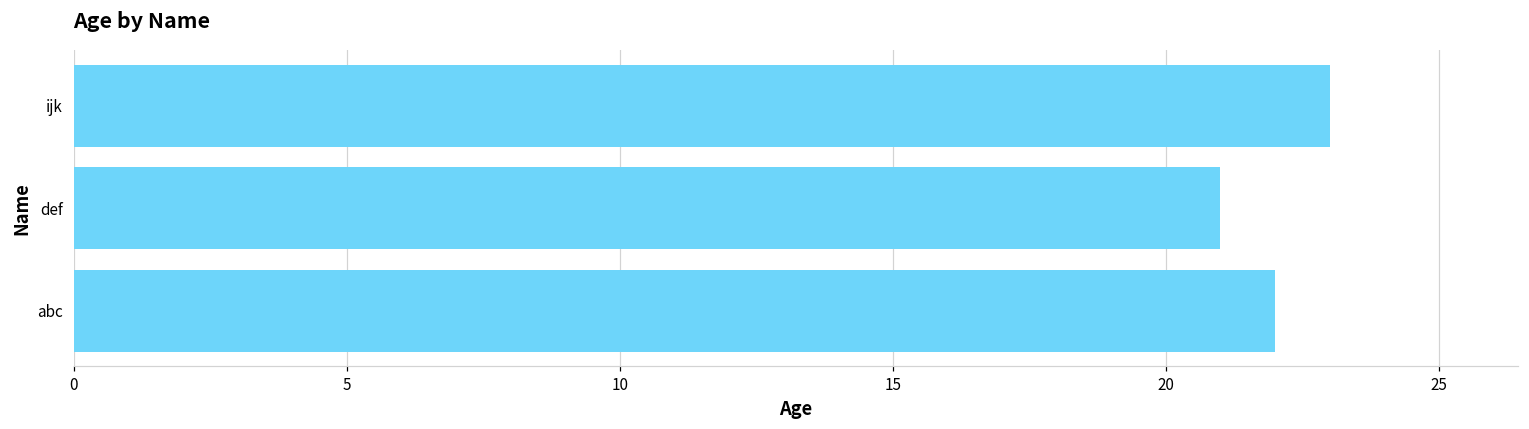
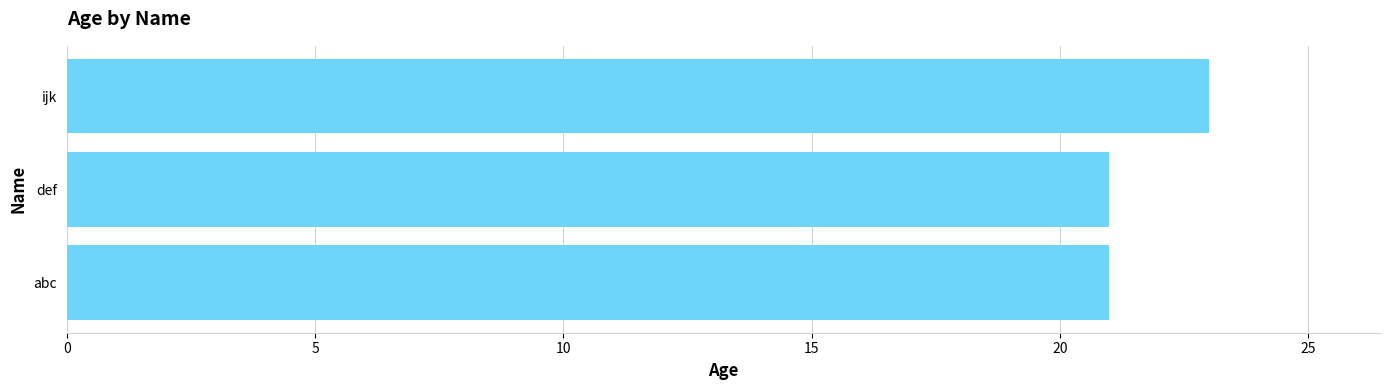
  {
    "ijk": 23,
    "def": 21,
-   "abc": 22
+   "abc": 21
  }
